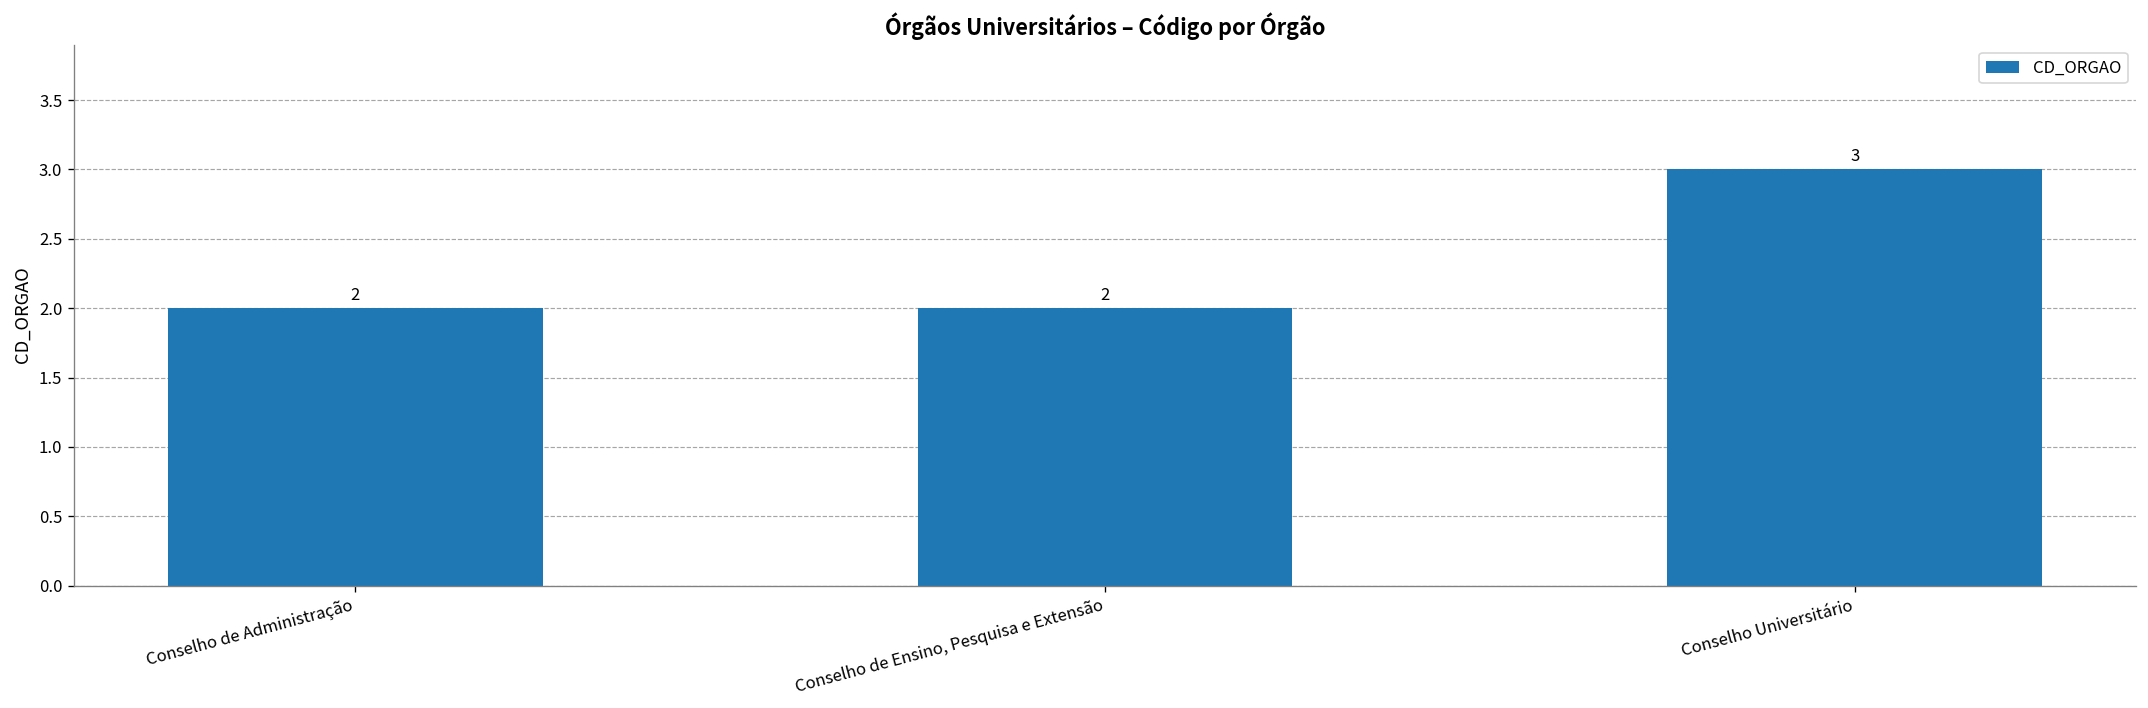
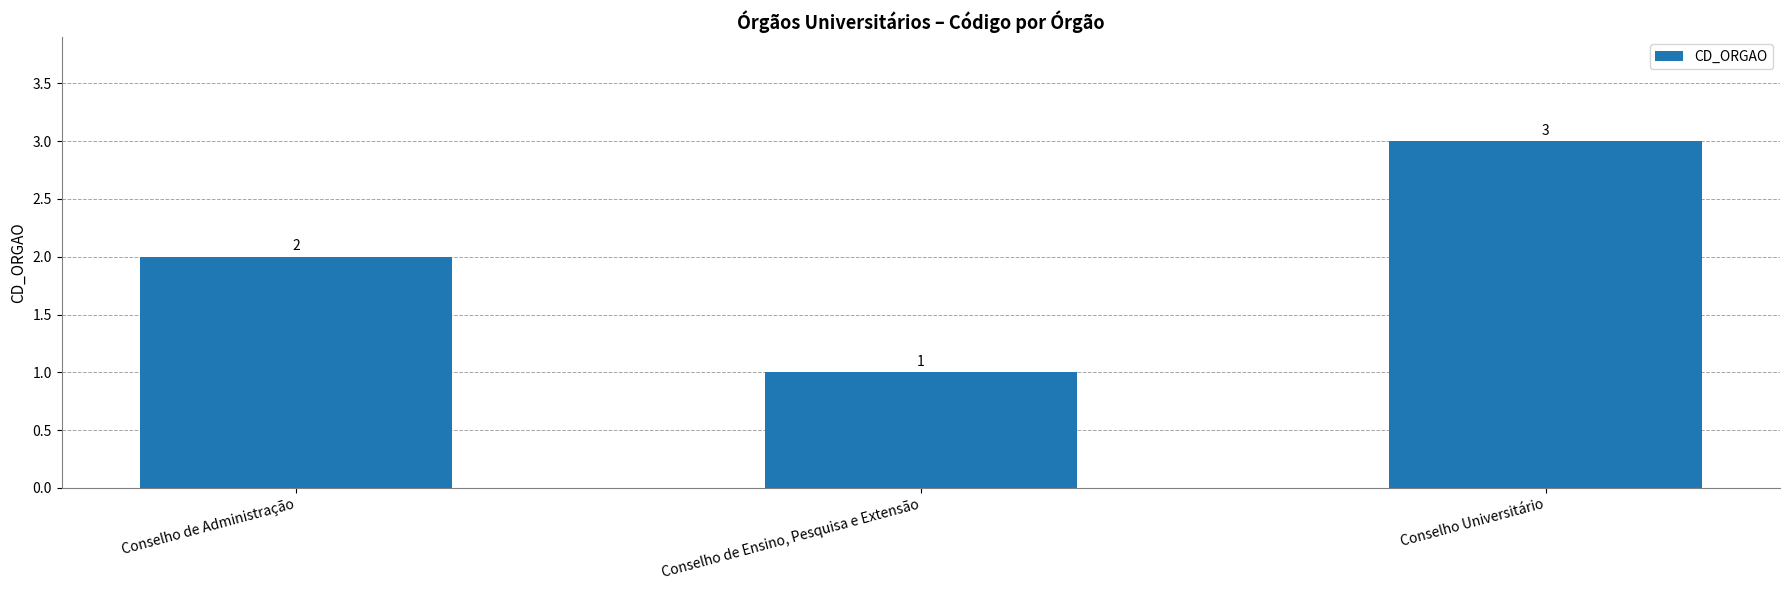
  {
    "Conselho de Administração": 2,
-   "Conselho de Ensino, Pesquisa e Extensão": 2,
+   "Conselho de Ensino, Pesquisa e Extensão": 1,
    "Conselho Universitário": 3
  }
